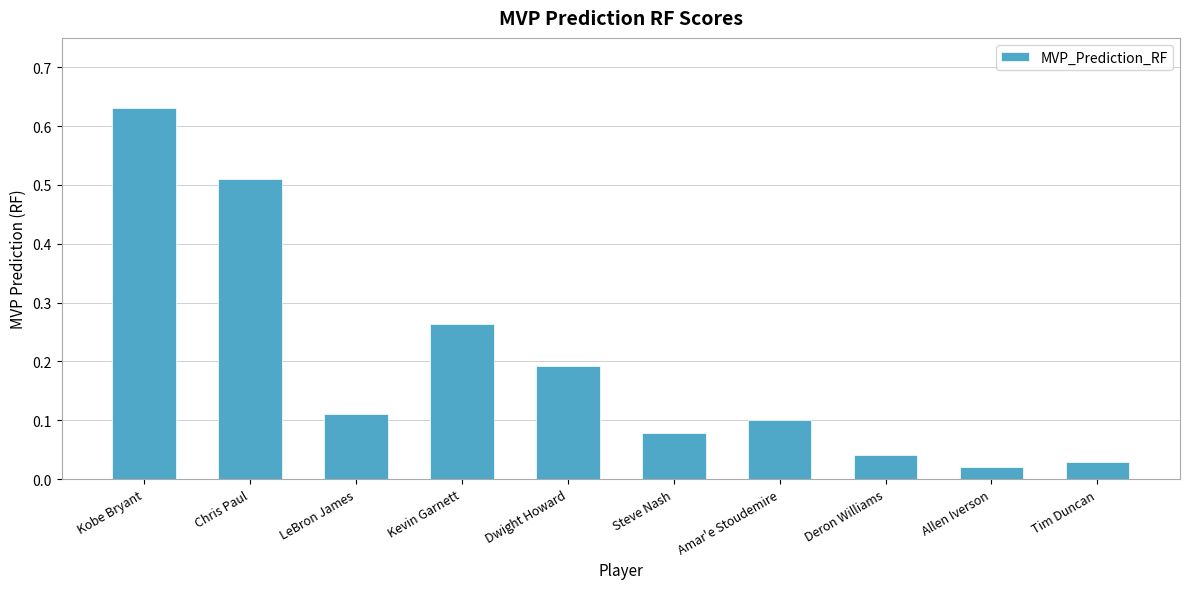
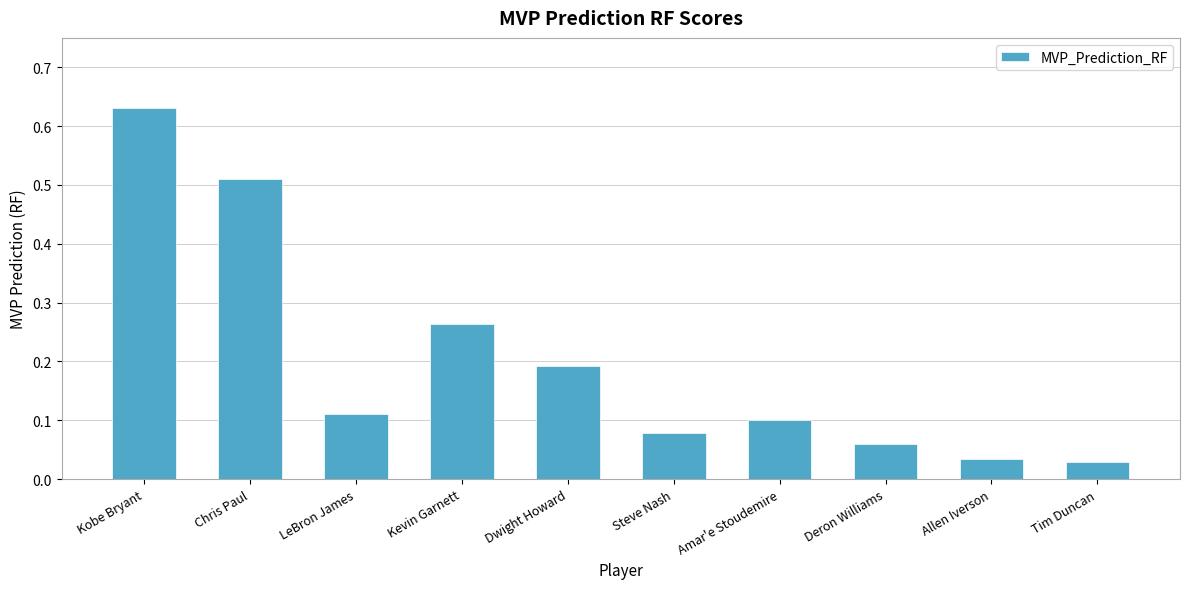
  {
    "Kobe Bryant": 0.63,
    "Chris Paul": 0.51,
    "LeBron James": 0.11,
    "Kevin Garnett": 0.26,
    "Dwight Howard": 0.19,
    "Steve Nash": 0.08,
    "Amar'e Stoudemire": 0.10,
-   "Deron Williams": 0.04,
-   "Allen Iverson": 0.02,
+   "Deron Williams": 0.06,
+   "Allen Iverson": 0.03,
    "Tim Duncan": 0.03
  }
